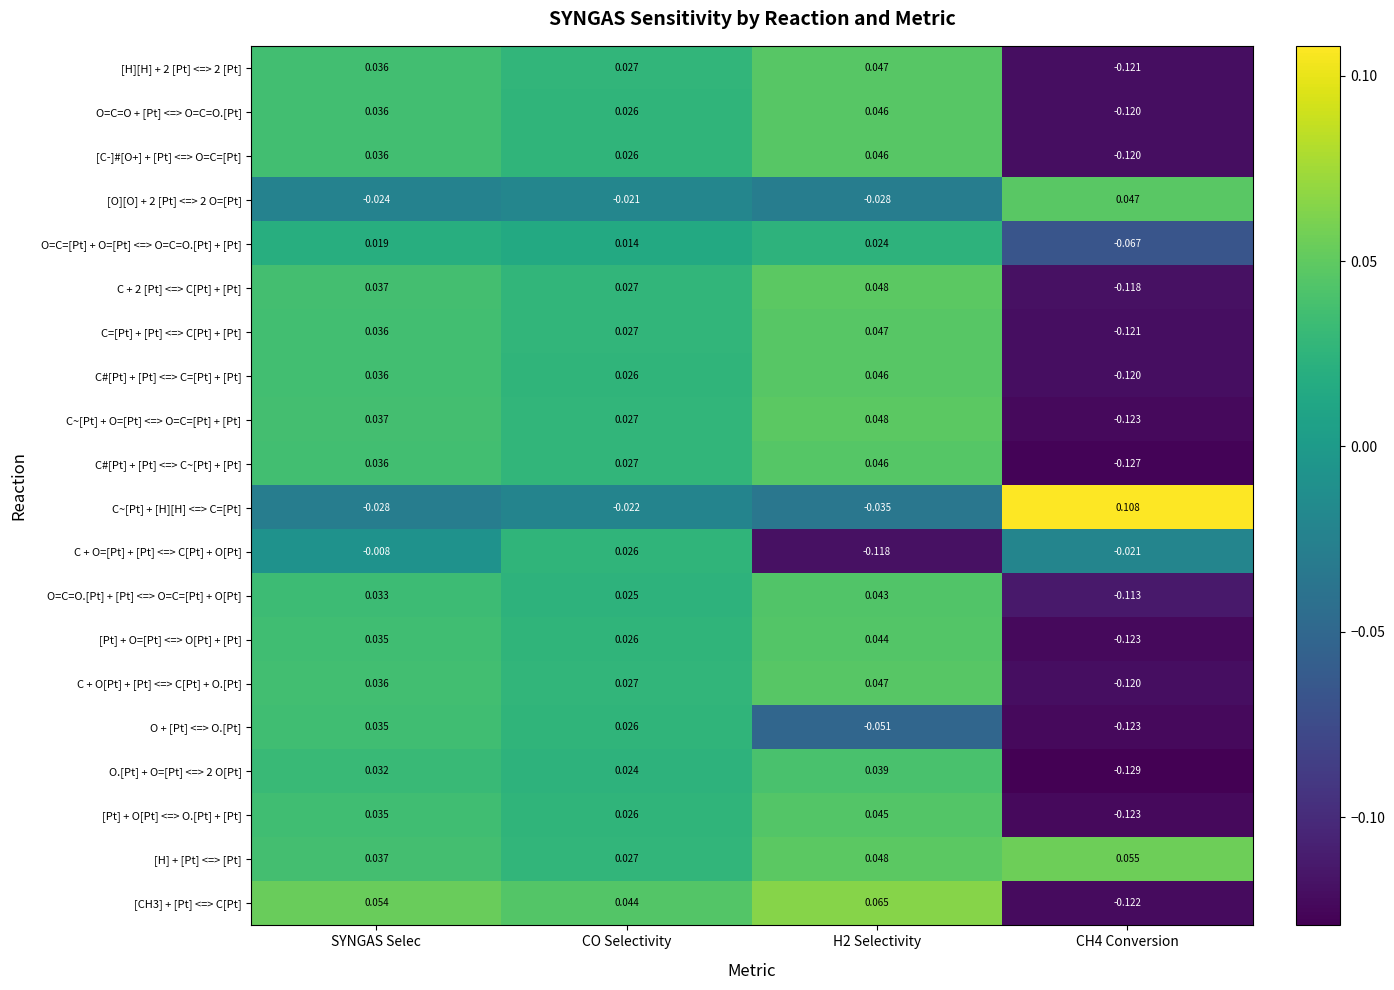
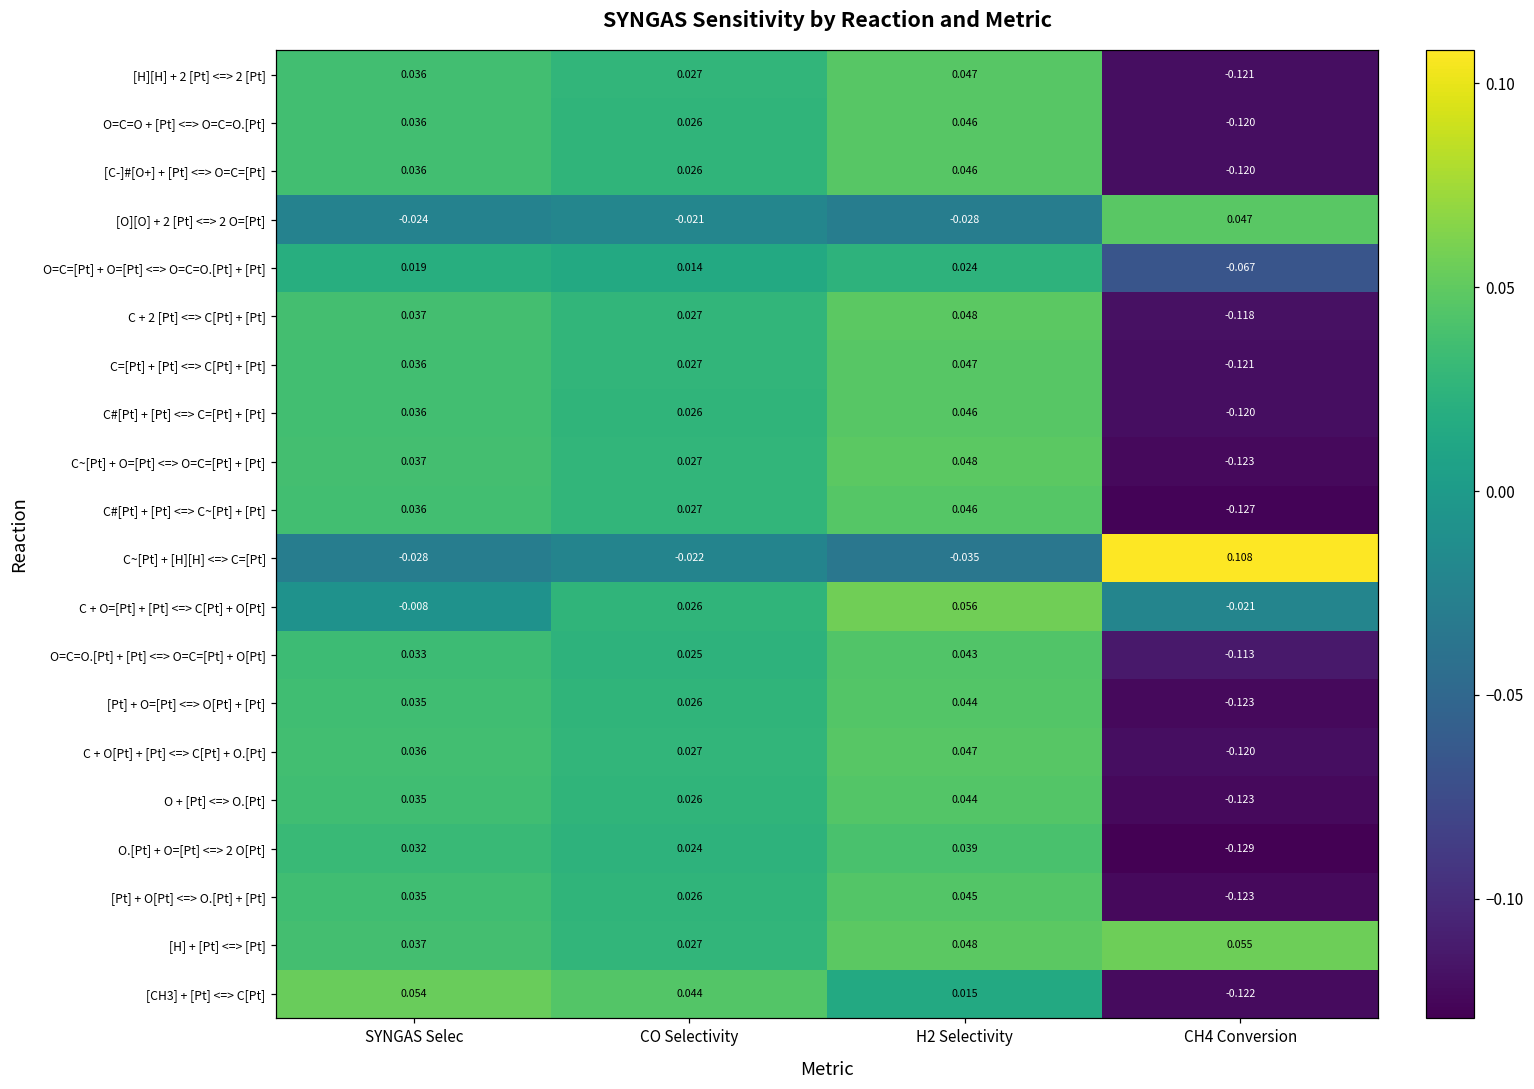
  {
    "[H][H] + 2 [Pt] <=> 2 [Pt]": {
      "SYNGAS Selec": 0.036,
      "CO Selectivity": 0.027,
      "H2 Selectivity": 0.047,
      "CH4 Conversion": -0.121
    },
    "O=C=O + [Pt] <=> O=C=O.[Pt]": {
      "SYNGAS Selec": 0.036,
      "CO Selectivity": 0.026,
      "H2 Selectivity": 0.046,
      "CH4 Conversion": -0.120
    },
    "[C-]#[O+] + [Pt] <=> O=C=[Pt]": {
      "SYNGAS Selec": 0.036,
      "CO Selectivity": 0.026,
      "H2 Selectivity": 0.046,
      "CH4 Conversion": -0.120
    },
    "[O][O] + 2 [Pt] <=> 2 O=[Pt]": {
      "SYNGAS Selec": -0.024,
      "CO Selectivity": -0.021,
      "H2 Selectivity": -0.028,
      "CH4 Conversion": 0.047
    },
    "O=C=[Pt] + O=[Pt] <=> O=C=O.[Pt] + [Pt]": {
      "SYNGAS Selec": 0.019,
      "CO Selectivity": 0.014,
      "H2 Selectivity": 0.024,
      "CH4 Conversion": -0.067
    },
    "C + 2 [Pt] <=> C[Pt] + [Pt]": {
      "SYNGAS Selec": 0.037,
      "CO Selectivity": 0.027,
      "H2 Selectivity": 0.048,
      "CH4 Conversion": -0.118
    },
    "C=[Pt] + [Pt] <=> C[Pt] + [Pt]": {
      "SYNGAS Selec": 0.036,
      "CO Selectivity": 0.027,
      "H2 Selectivity": 0.047,
      "CH4 Conversion": -0.121
    },
    "C#[Pt] + [Pt] <=> C=[Pt] + [Pt]": {
      "SYNGAS Selec": 0.036,
      "CO Selectivity": 0.026,
      "H2 Selectivity": 0.046,
      "CH4 Conversion": -0.120
    },
    "C~[Pt] + O=[Pt] <=> O=C=[Pt] + [Pt]": {
      "SYNGAS Selec": 0.037,
      "CO Selectivity": 0.027,
      "H2 Selectivity": 0.048,
      "CH4 Conversion": -0.123
    },
    "C#[Pt] + [Pt] <=> C~[Pt] + [Pt]": {
      "SYNGAS Selec": 0.036,
      "CO Selectivity": 0.027,
      "H2 Selectivity": 0.046,
      "CH4 Conversion": -0.127
    },
    "C~[Pt] + [H][H] <=> C=[Pt]": {
      "SYNGAS Selec": -0.028,
      "CO Selectivity": -0.022,
      "H2 Selectivity": -0.035,
      "CH4 Conversion": 0.108
    },
    "C + O=[Pt] + [Pt] <=> C[Pt] + O[Pt]": {
      "SYNGAS Selec": -0.008,
      "CO Selectivity": 0.026,
-     "H2 Selectivity": -0.118,
+     "H2 Selectivity": 0.056,
      "CH4 Conversion": -0.021
    },
    "O=C=O.[Pt] + [Pt] <=> O=C=[Pt] + O[Pt]": {
      "SYNGAS Selec": 0.033,
      "CO Selectivity": 0.025,
      "H2 Selectivity": 0.043,
      "CH4 Conversion": -0.113
    },
    "[Pt] + O=[Pt] <=> O[Pt] + [Pt]": {
      "SYNGAS Selec": 0.035,
      "CO Selectivity": 0.026,
      "H2 Selectivity": 0.044,
      "CH4 Conversion": -0.123
    },
    "C + O[Pt] + [Pt] <=> C[Pt] + O.[Pt]": {
      "SYNGAS Selec": 0.036,
      "CO Selectivity": 0.027,
      "H2 Selectivity": 0.047,
      "CH4 Conversion": -0.120
    },
    "O + [Pt] <=> O.[Pt]": {
      "SYNGAS Selec": 0.035,
      "CO Selectivity": 0.026,
-     "H2 Selectivity": -0.051,
+     "H2 Selectivity": 0.044,
      "CH4 Conversion": -0.123
    },
    "O.[Pt] + O=[Pt] <=> 2 O[Pt]": {
      "SYNGAS Selec": 0.032,
      "CO Selectivity": 0.024,
      "H2 Selectivity": 0.039,
      "CH4 Conversion": -0.129
    },
    "[Pt] + O[Pt] <=> O.[Pt] + [Pt]": {
      "SYNGAS Selec": 0.035,
      "CO Selectivity": 0.026,
      "H2 Selectivity": 0.045,
      "CH4 Conversion": -0.123
    },
    "[H] + [Pt] <=> [Pt]": {
      "SYNGAS Selec": 0.037,
      "CO Selectivity": 0.027,
      "H2 Selectivity": 0.048,
      "CH4 Conversion": 0.055
    },
    "[CH3] + [Pt] <=> C[Pt]": {
      "SYNGAS Selec": 0.054,
      "CO Selectivity": 0.044,
-     "H2 Selectivity": 0.065,
+     "H2 Selectivity": 0.015,
      "CH4 Conversion": -0.122
    }
  }
